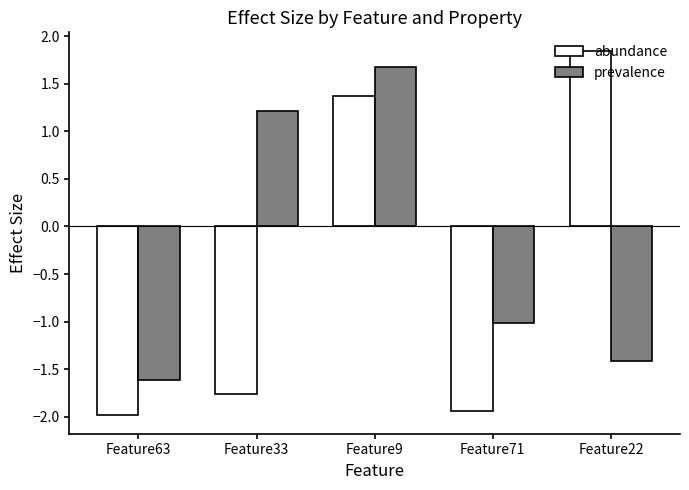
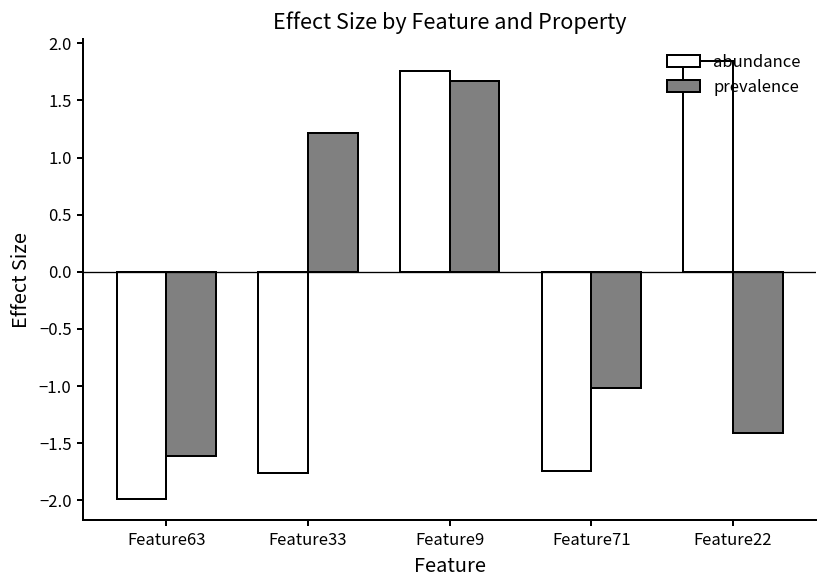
  {
    "abundance": {
      "Feature63": -2.0,
      "Feature33": -1.8,
-     "Feature9": 1.4,
-     "Feature71": -1.9,
+     "Feature9": 1.8,
+     "Feature71": -1.7,
      "Feature22": 1.8
    },
    "prevalence": {
      "Feature63": -1.6,
      "Feature33": 1.2,
      "Feature9": 1.7,
      "Feature71": -1.0,
      "Feature22": -1.4
    }
  }
